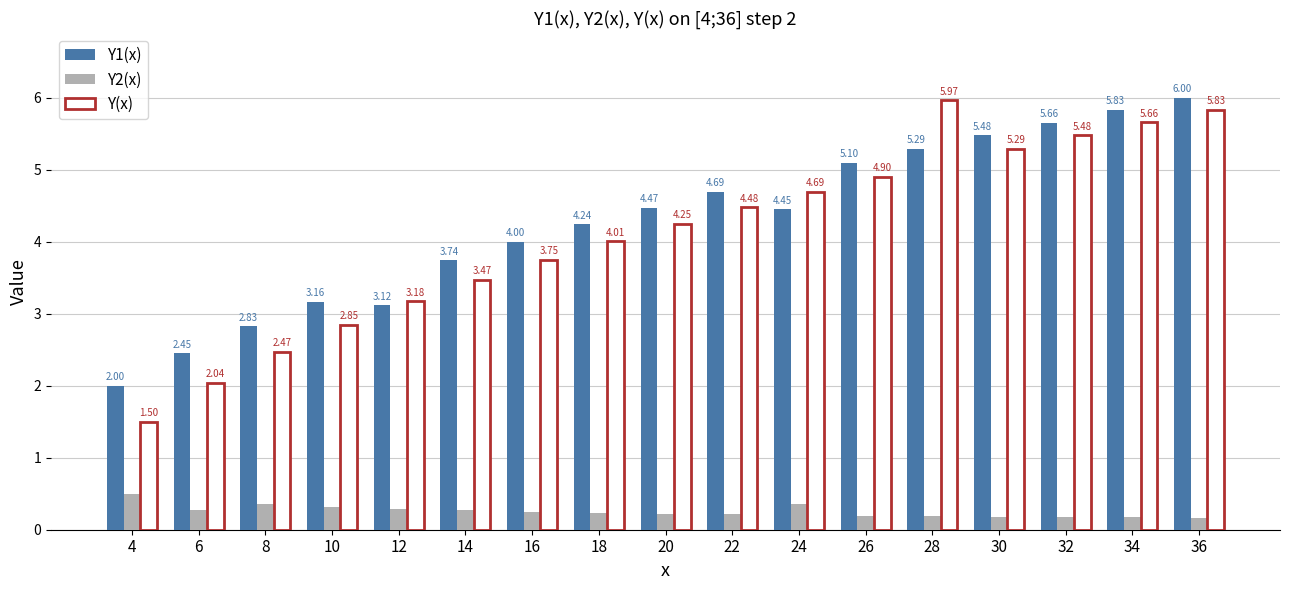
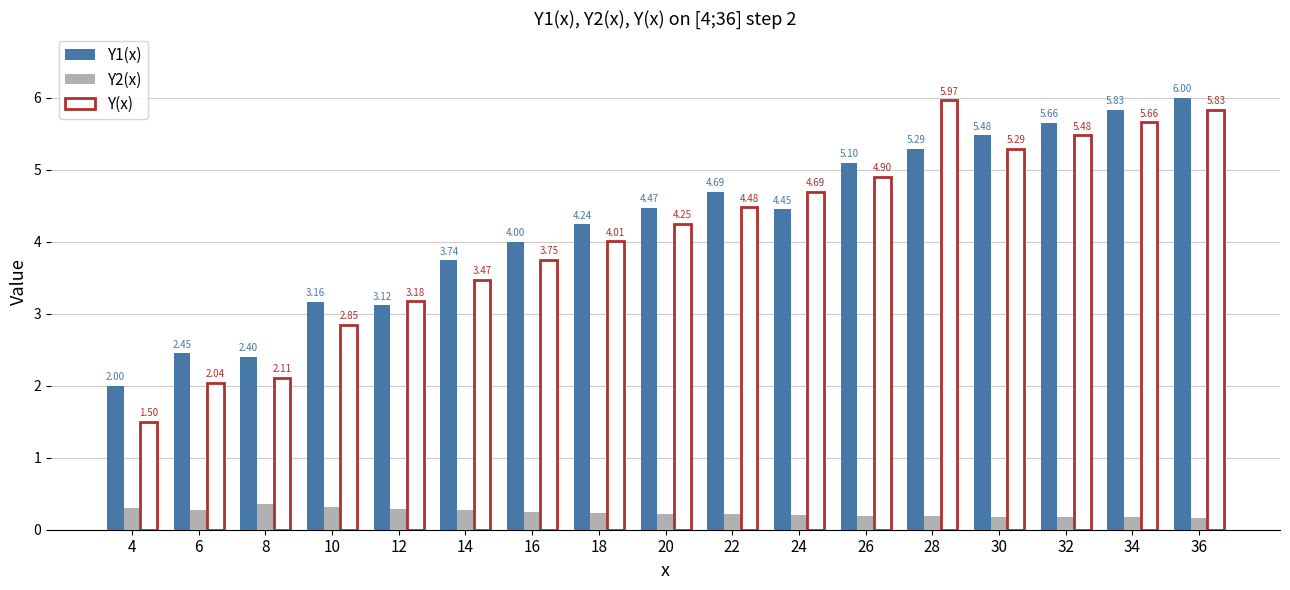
  {
    "Y1(x)": {
      "4": 2.00,
      "6": 2.45,
-     "8": 2.83,
+     "8": 2.40,
      "10": 3.16,
      "12": 3.12,
      "14": 3.74,
      "16": 4.00,
      "18": 4.24,
      "20": 4.47,
      "22": 4.69,
      "24": 4.45,
      "26": 5.10,
      "28": 5.29,
      "30": 5.48,
      "32": 5.66,
      "34": 5.83,
      "36": 6.00
    },
    "Y2(x)": {
-     "4": 0.5,
+     "4": 0.3,
      "6": 0.3,
      "8": 0.4,
      "10": 0.3,
      "12": 0.3,
      "14": 0.3,
      "16": 0.3,
      "18": 0.2,
      "20": 0.2,
      "22": 0.2,
-     "24": 0.4,
+     "24": 0.2,
      "26": 0.2,
      "28": 0.2,
      "30": 0.2,
      "32": 0.2,
      "34": 0.2,
      "36": 0.2
    },
    "Y(x)": {
      "4": 1.50,
      "6": 2.04,
-     "8": 2.47,
+     "8": 2.11,
      "10": 2.85,
      "12": 3.18,
      "14": 3.47,
      "16": 3.75,
      "18": 4.01,
      "20": 4.25,
      "22": 4.48,
      "24": 4.69,
      "26": 4.90,
      "28": 5.97,
      "30": 5.29,
      "32": 5.48,
      "34": 5.66,
      "36": 5.83
    }
  }
